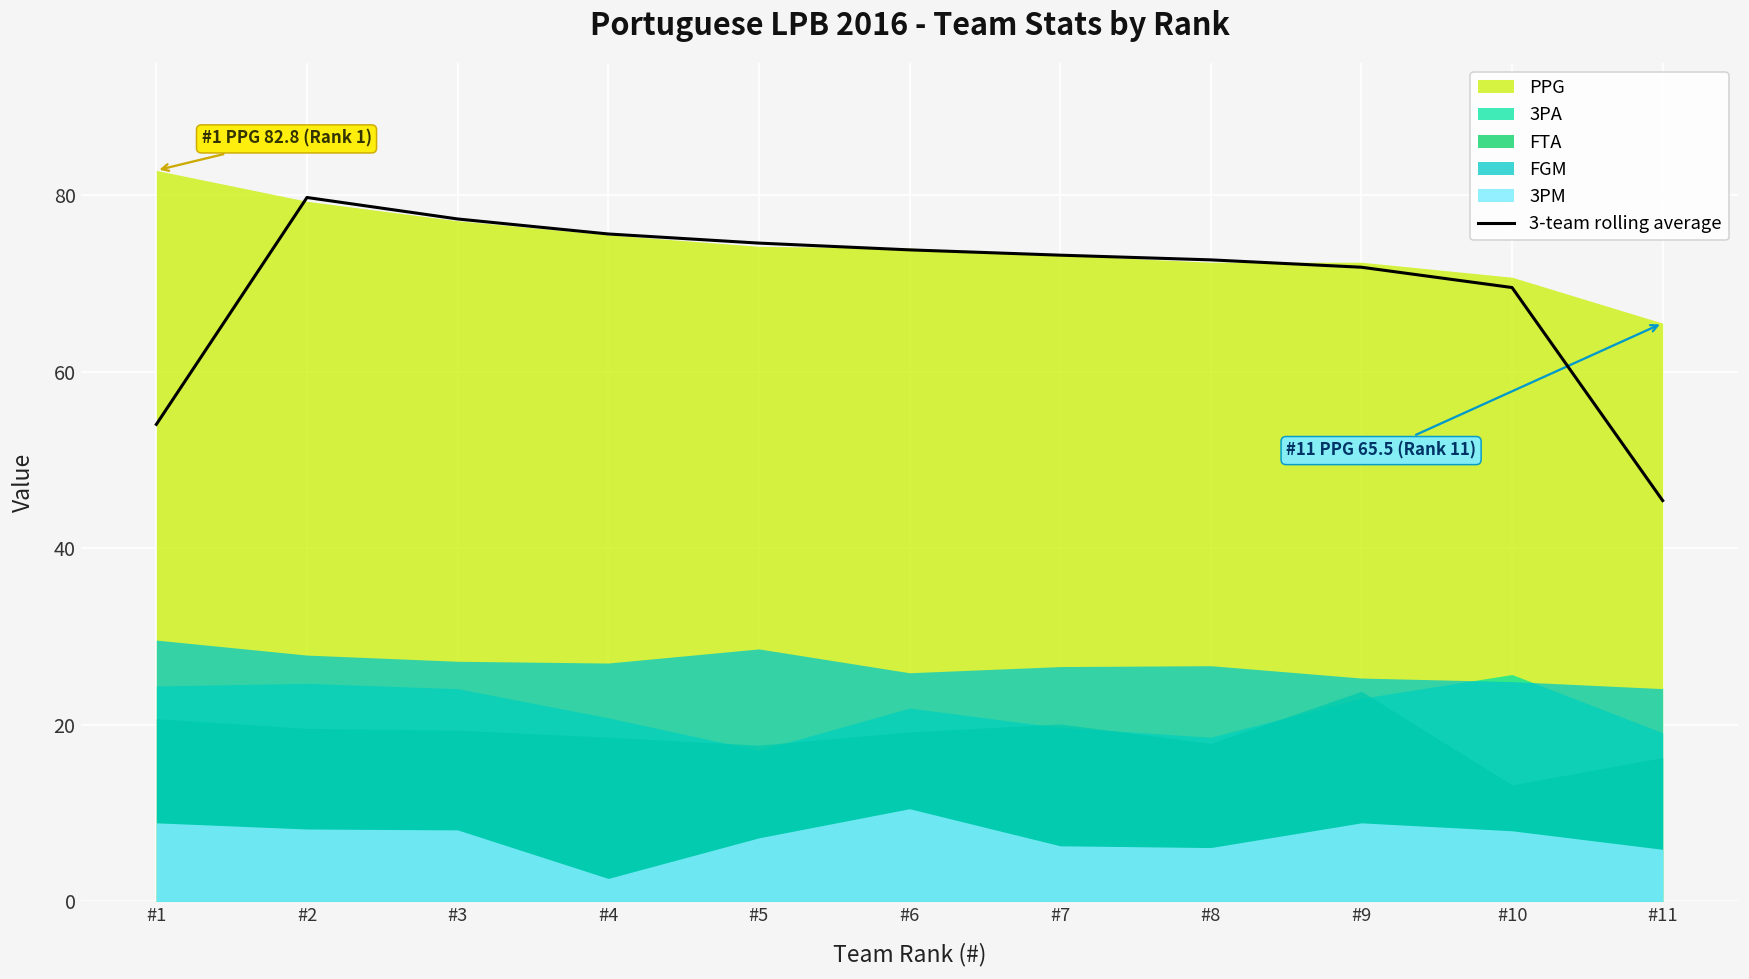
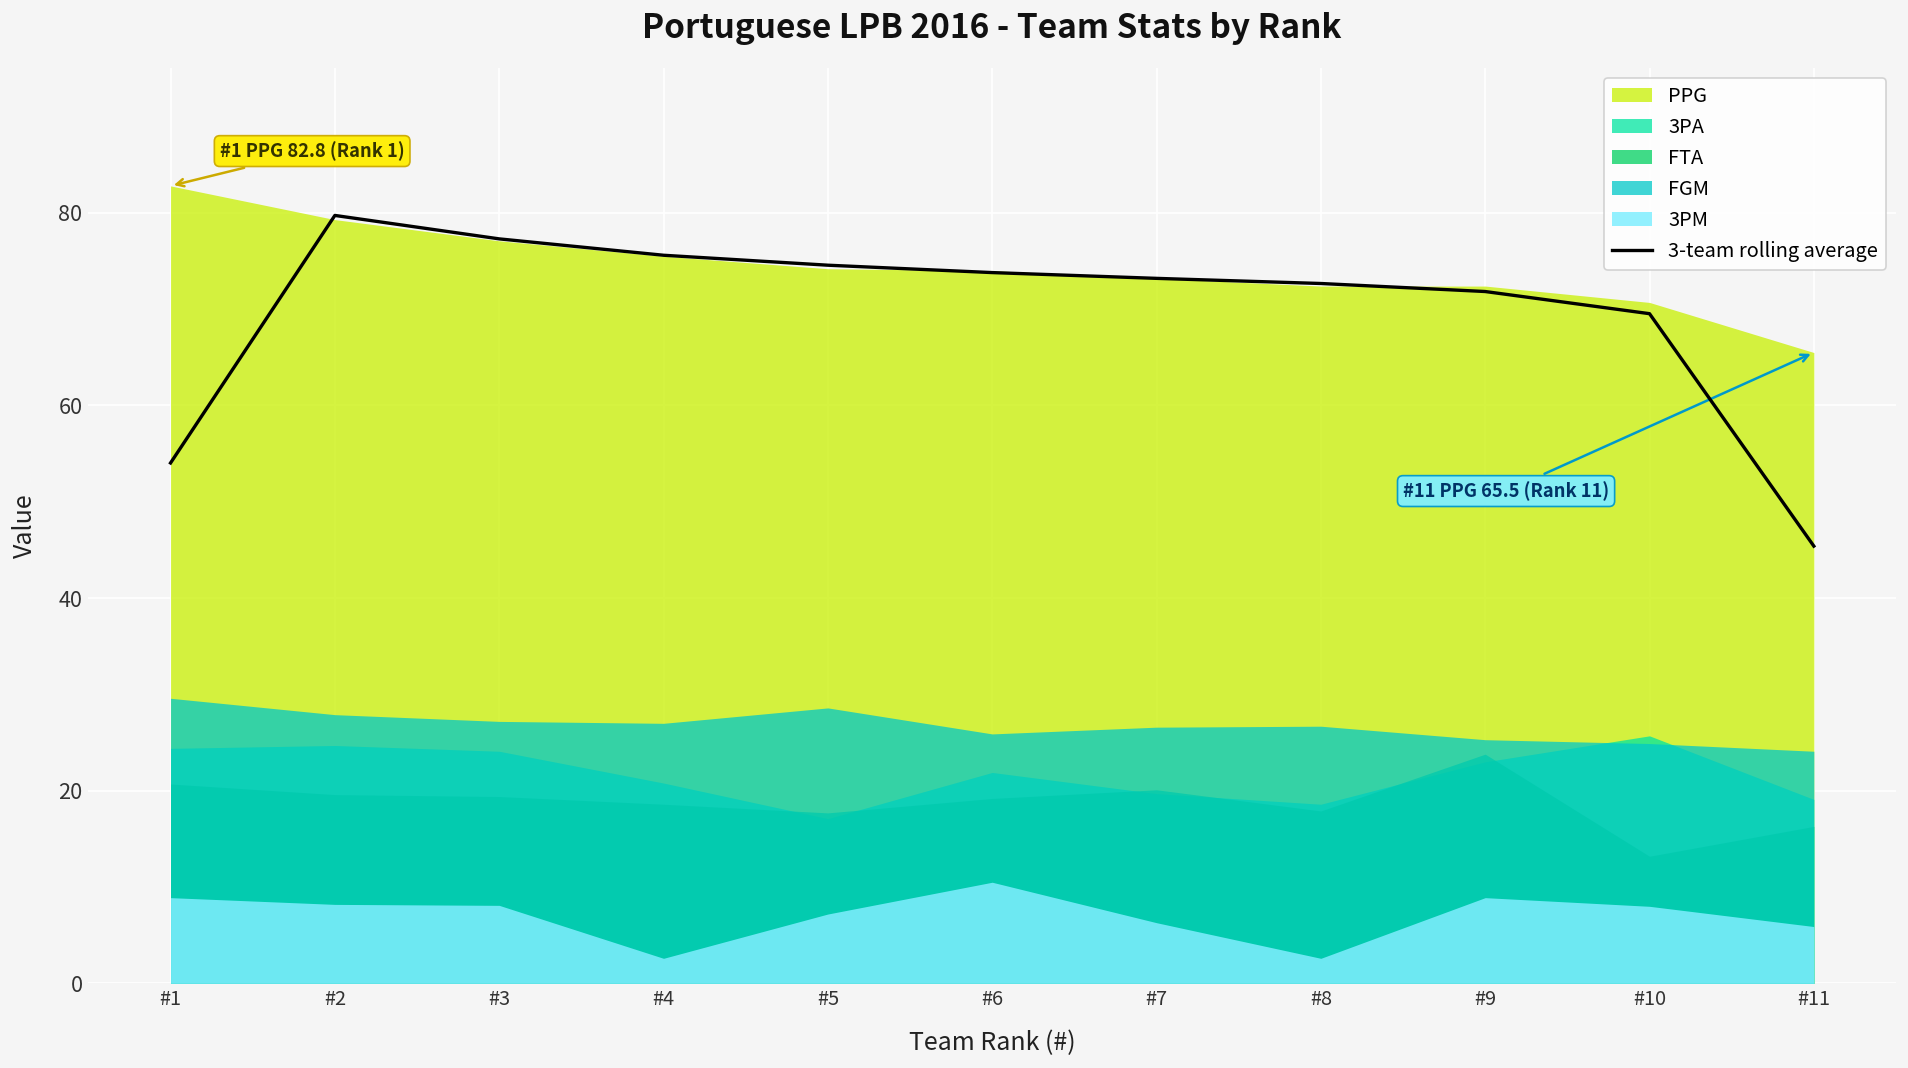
  {
    "3-team rolling average": {
      "#1": 54,
      "#2": 80,
      "#5": 75,
      "#9": 72,
      "#10": 70,
      "#11": 45
    },
    "PPG": {
      "#2": 79,
      "#5": 74,
      "#9": 72,
      "#10": 71
    },
    "FTA": {
      "#1": 21,
      "#2": 20,
      "#3": 19,
      "#4": 19,
      "#5": 18,
      "#6": 19,
      "#7": 20,
      "#8": 18,
      "#9": 24,
      "#10": 13,
      "#11": 16
    },
    "3PM": {
      "#1": 9,
      "#2": 8,
      "#3": 8,
      "#4": 3,
      "#5": 7,
      "#6": 11,
      "#7": 6,
-     "#8": 6,
+     "#8": 3,
      "#9": 9,
      "#10": 8,
      "#11": 6
    }
  }
